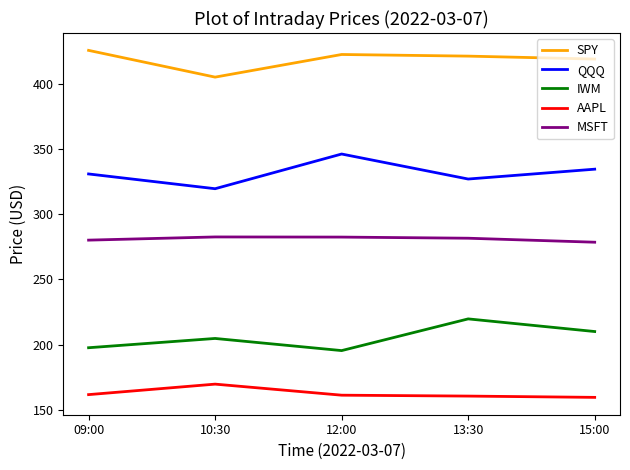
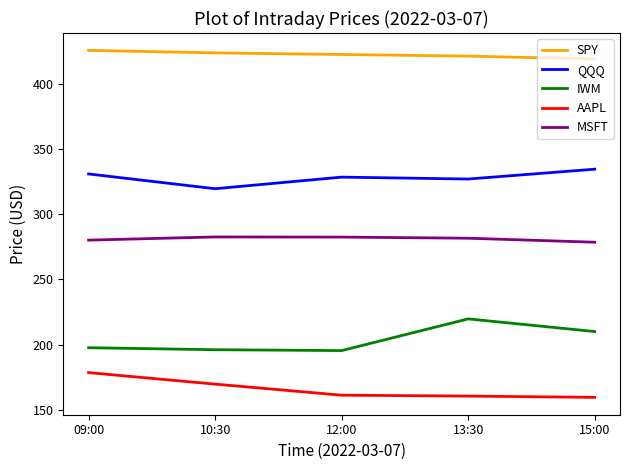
  {
    "SPY": {
      "09:00": 426,
-     "10:30": 406,
+     "10:30": 424,
      "12:00": 423,
      "13:30": 422
    },
    "QQQ": {
      "09:00": 331,
      "10:30": 320,
-     "12:00": 346,
+     "12:00": 329,
      "13:30": 327,
      "15:00": 335
    },
    "IWM": {
      "09:00": 198,
-     "10:30": 205,
+     "10:30": 196,
      "12:00": 195,
      "13:30": 220,
      "15:00": 210
    },
    "AAPL": {
-     "09:00": 162,
+     "09:00": 178,
      "10:30": 170,
      "12:00": 161,
      "13:30": 160,
      "15:00": 159
    },
    "MSFT": {
      "09:00": 280,
      "10:30": 283,
      "12:00": 283,
      "13:30": 282,
      "15:00": 279
    }
  }
